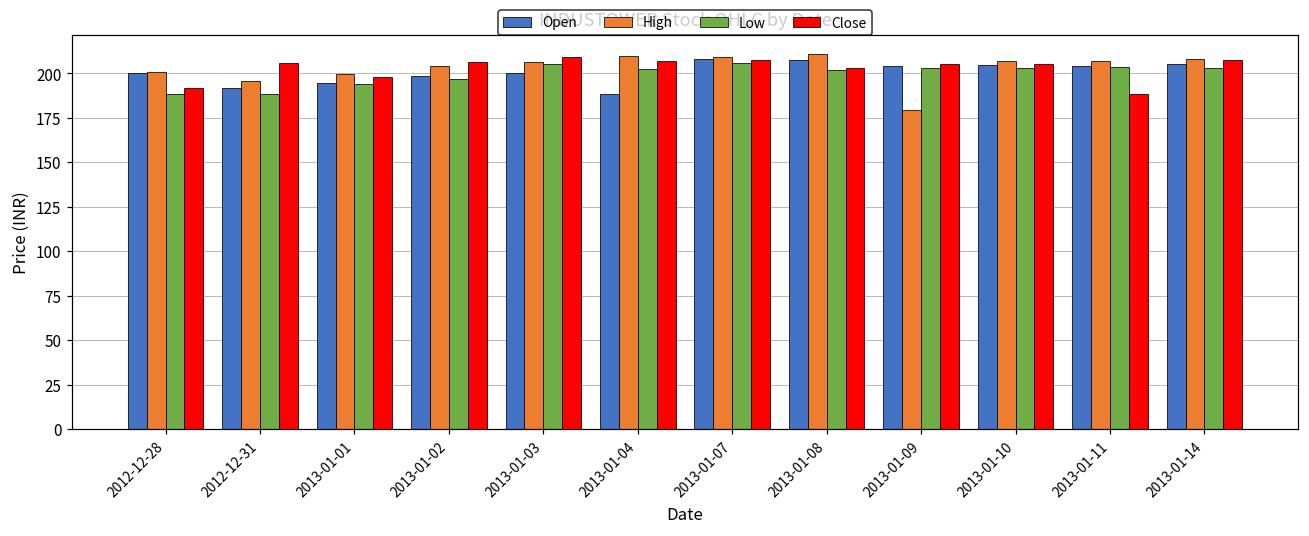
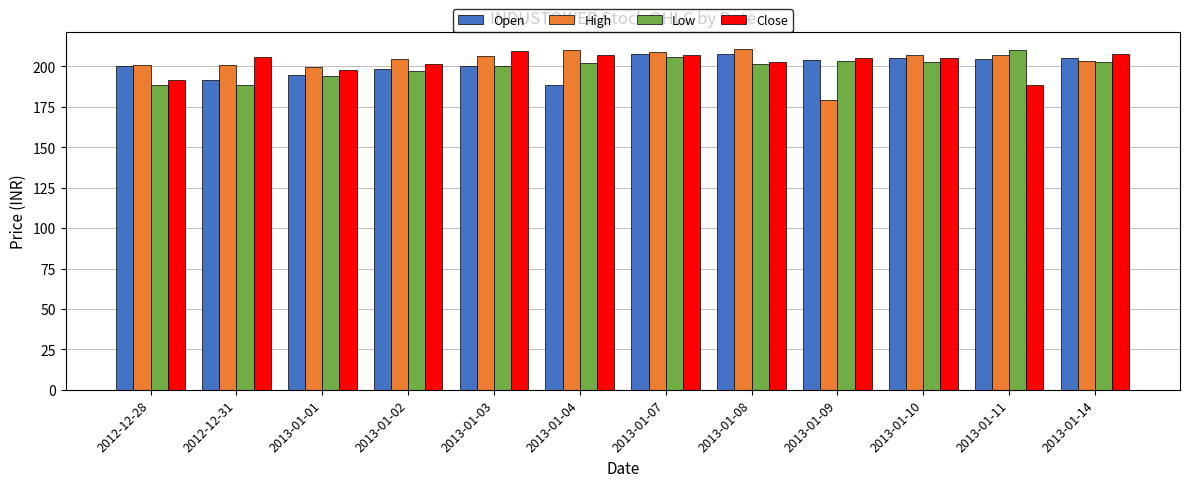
  {
    "Open": {
      "2012-12-28": 200,
      "2012-12-31": 192,
      "2013-01-01": 195,
      "2013-01-02": 198,
      "2013-01-03": 200,
      "2013-01-04": 189,
      "2013-01-07": 208,
      "2013-01-08": 208,
      "2013-01-09": 204,
      "2013-01-10": 205,
      "2013-01-11": 204,
      "2013-01-14": 205
    },
    "High": {
      "2012-12-28": 201,
-     "2012-12-31": 196,
+     "2012-12-31": 201,
      "2013-01-01": 200,
      "2013-01-02": 204,
      "2013-01-03": 207,
      "2013-01-04": 210,
      "2013-01-07": 209,
      "2013-01-08": 211,
      "2013-01-09": 179,
      "2013-01-10": 207,
      "2013-01-11": 207,
-     "2013-01-14": 208
+     "2013-01-14": 203
    },
    "Low": {
      "2012-12-28": 189,
      "2012-12-31": 188,
      "2013-01-01": 194,
      "2013-01-02": 197,
-     "2013-01-03": 205,
+     "2013-01-03": 200,
      "2013-01-04": 202,
      "2013-01-07": 206,
      "2013-01-08": 202,
      "2013-01-09": 203,
      "2013-01-10": 203,
-     "2013-01-11": 204,
+     "2013-01-11": 210,
      "2013-01-14": 203
    },
    "Close": {
      "2012-12-28": 192,
      "2012-12-31": 206,
      "2013-01-01": 198,
-     "2013-01-02": 207,
+     "2013-01-02": 202,
      "2013-01-03": 209,
      "2013-01-04": 207,
      "2013-01-07": 207,
      "2013-01-08": 203,
      "2013-01-09": 205,
      "2013-01-10": 205,
      "2013-01-11": 188,
      "2013-01-14": 208
    }
  }
